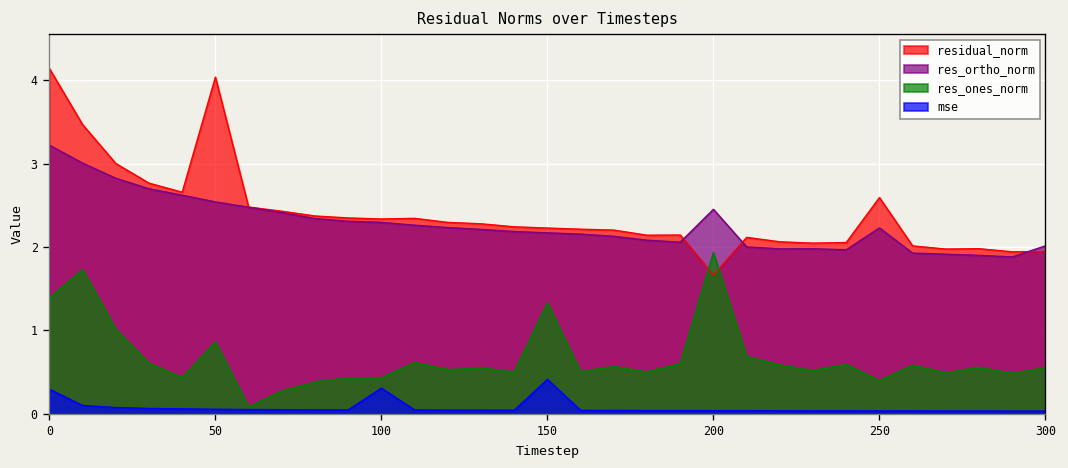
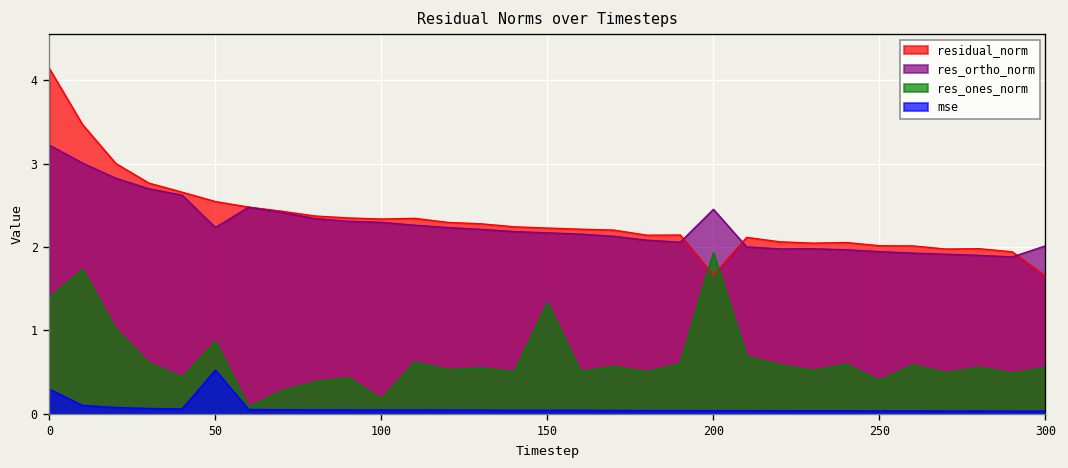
  {
    "residual_norm": {
      "0": 4.1,
-     "50": 4.0,
+     "50": 2.5,
      "100": 2.3,
      "150": 2.2,
      "200": 1.7,
-     "250": 2.6,
-     "300": 1.9
+     "250": 2.0,
+     "300": 1.6
    },
    "res_ortho_norm": {
      "0": 3.2,
-     "50": 2.5,
+     "50": 2.2,
      "100": 2.3,
      "150": 2.2,
      "200": 2.5,
-     "250": 2.2,
+     "250": 1.9,
      "300": 2.0
    },
    "res_ones_norm": {
      "0": 1.4,
      "50": 0.9,
-     "100": 0.4,
+     "100": 0.2,
      "150": 1.3,
      "200": 1.9,
      "250": 0.4,
      "300": 0.6
    },
    "mse": {
      "0": 0.3,
-     "50": 0.1,
-     "100": 0.3,
-     "150": 0.4,
+     "50": 0.5,
+     "100": 0.0,
+     "150": 0.0,
      "200": 0.0,
      "250": 0.0,
      "300": 0.0
    }
  }
